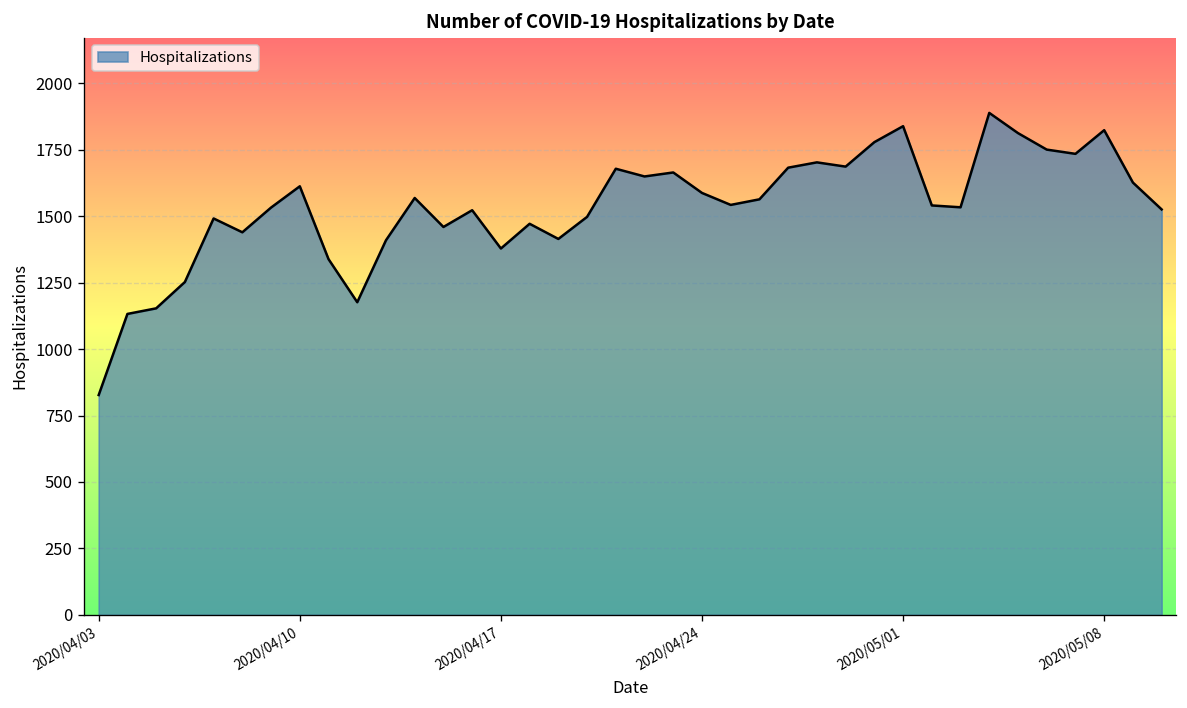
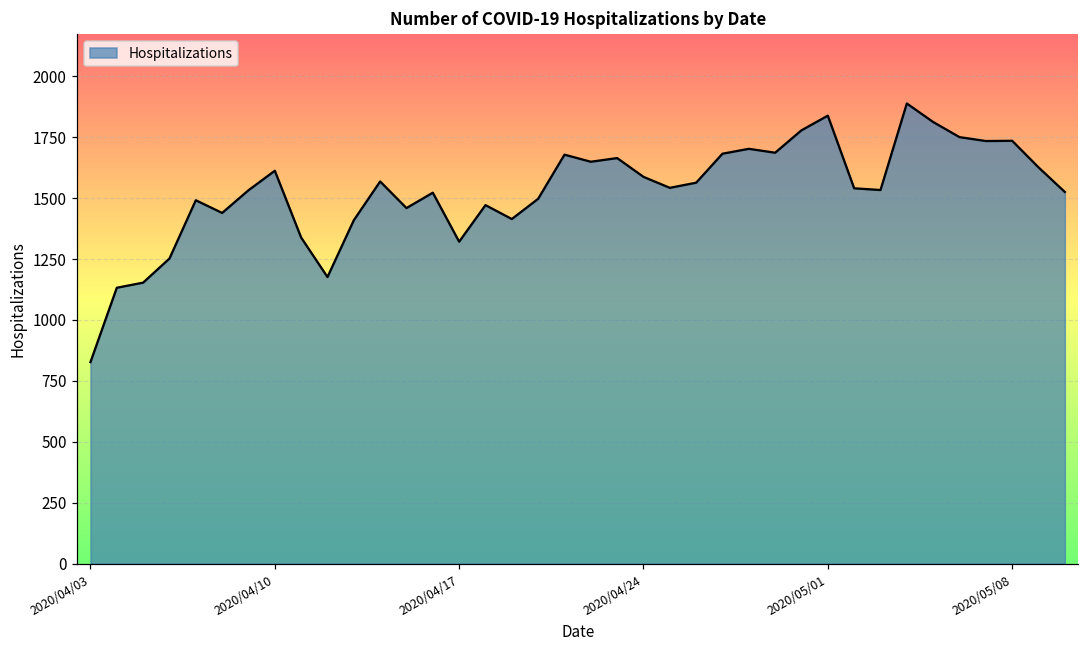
  {
    "2020/04/03": 830,
    "2020/04/10": 1610,
-   "2020/04/17": 1380,
+   "2020/04/17": 1320,
    "2020/04/24": 1590,
    "2020/05/01": 1840,
-   "2020/05/08": 1820
+   "2020/05/08": 1740
  }
